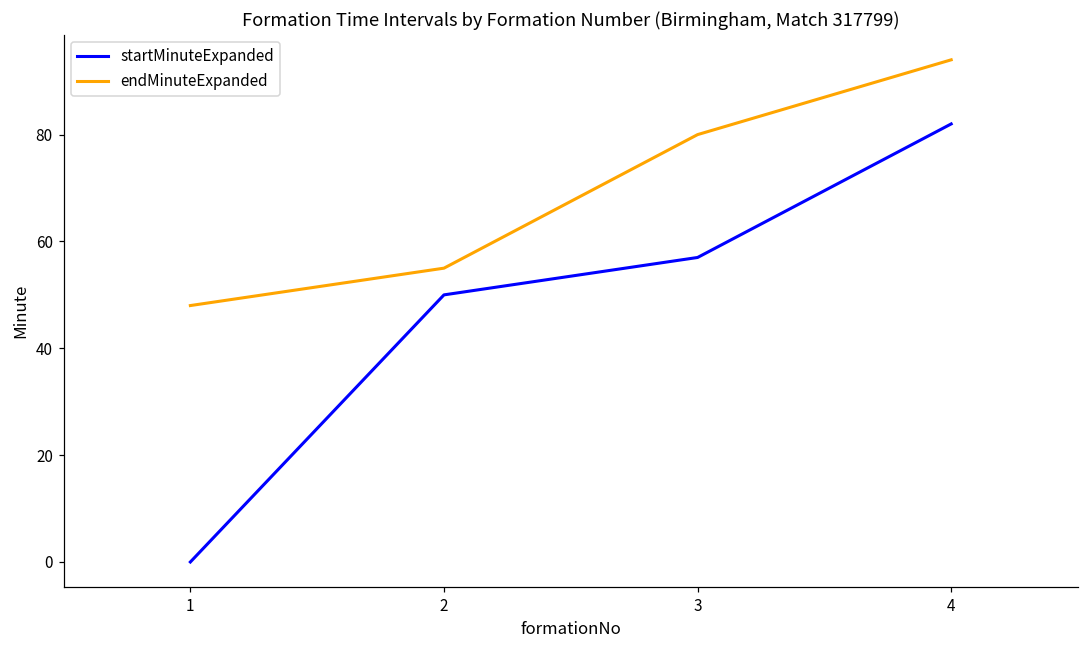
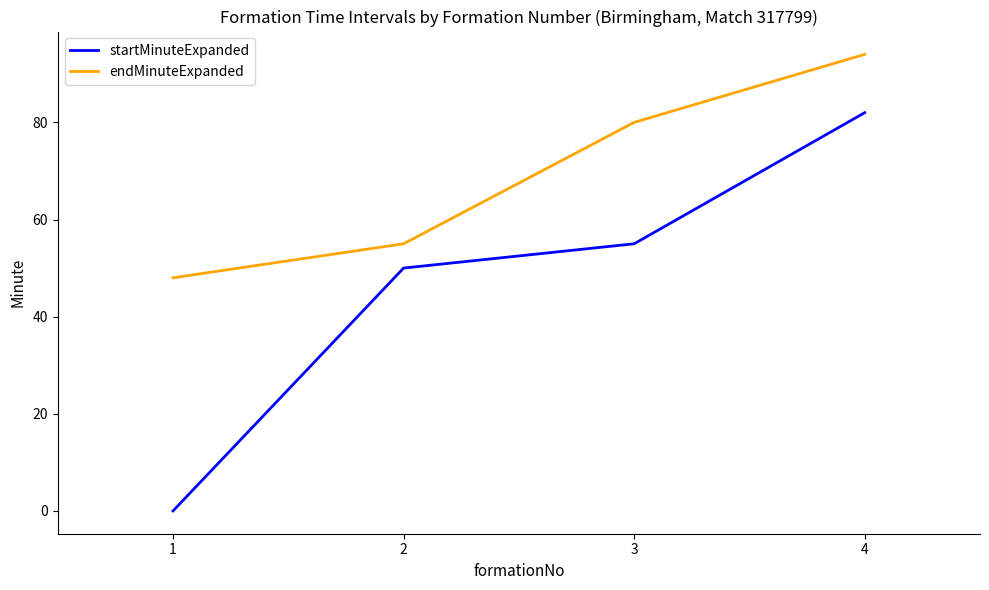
  {
    "startMinuteExpanded": {
      "1": 0,
      "2": 50,
-     "3": 57,
+     "3": 55,
      "4": 82
    },
    "endMinuteExpanded": {
      "1": 48,
      "2": 55,
      "3": 80,
      "4": 94
    }
  }
